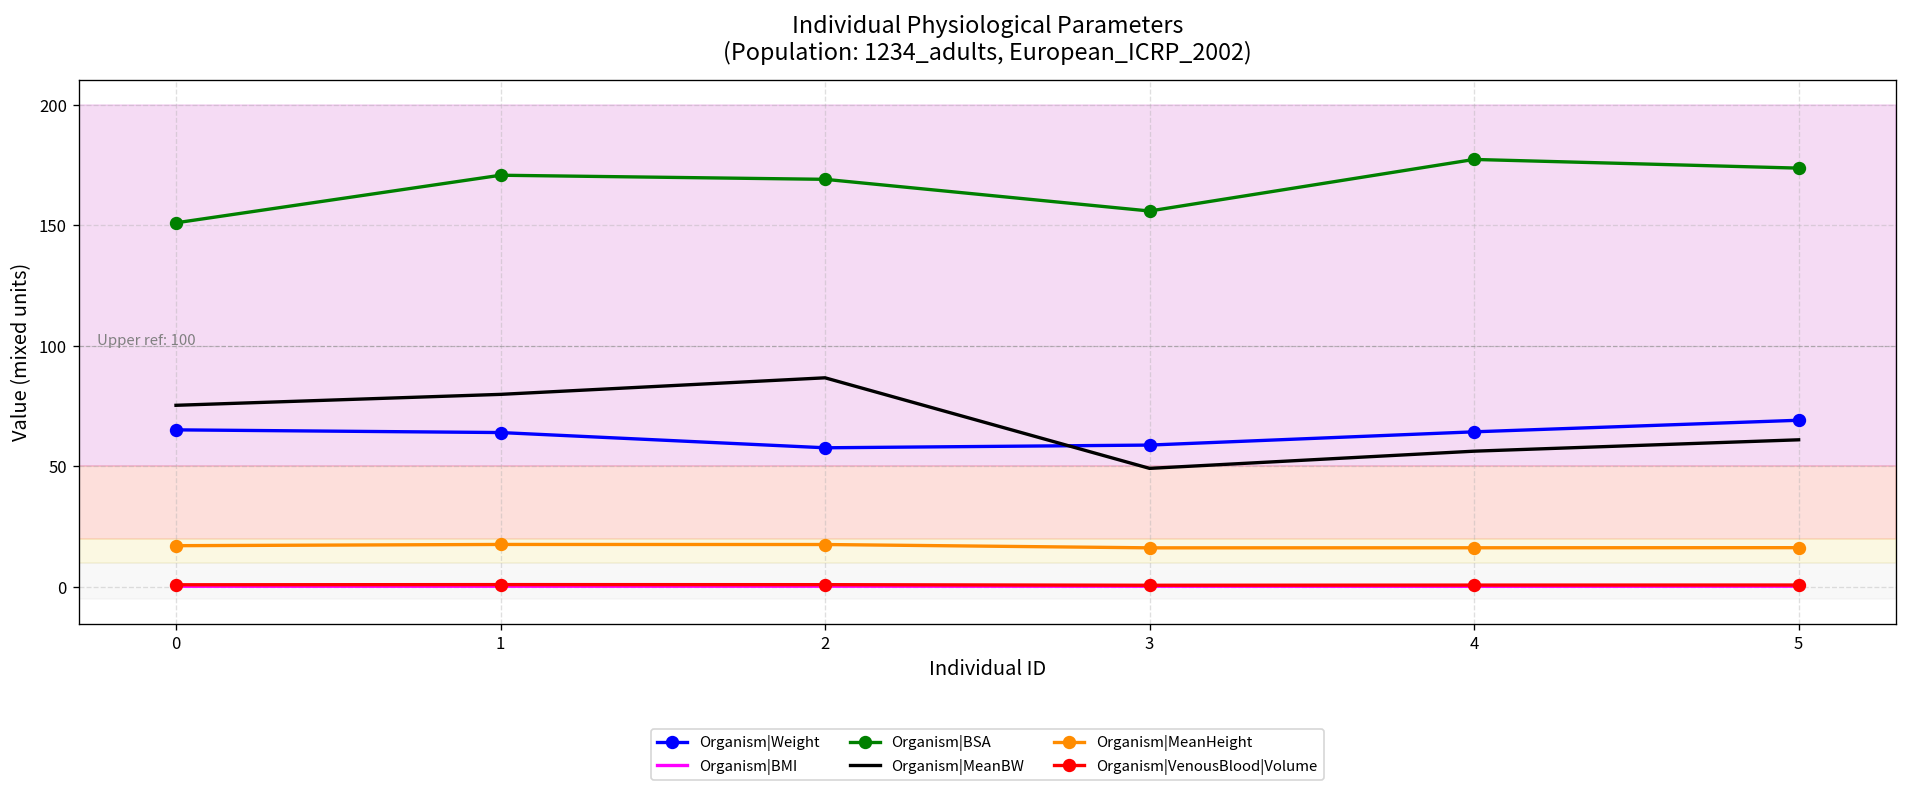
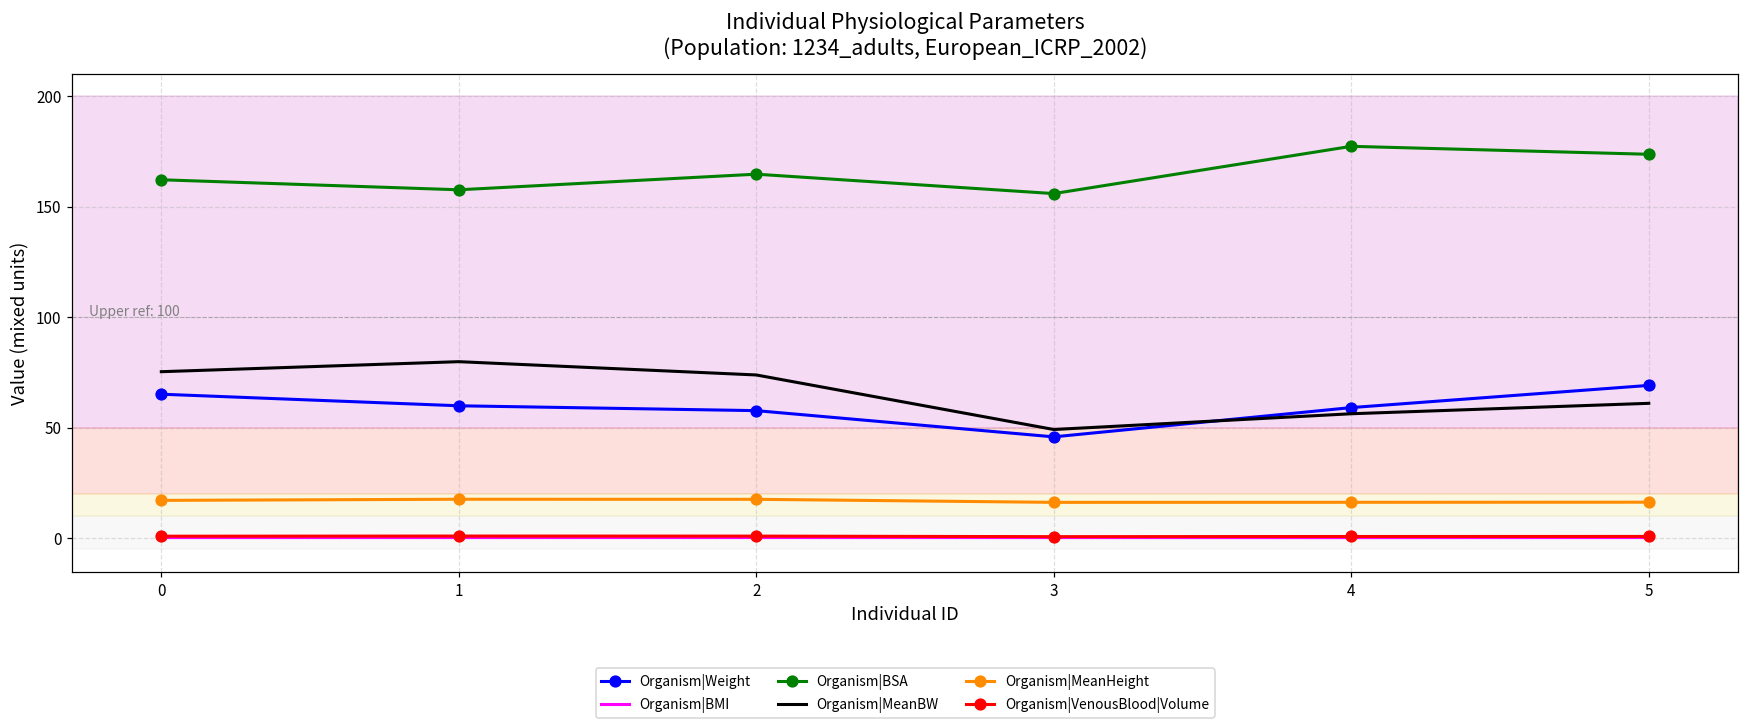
  {
    "Organism|Weight": {
      "0": 65,
-     "1": 64,
+     "1": 60,
      "2": 58,
-     "3": 59,
-     "4": 64,
+     "3": 46,
+     "4": 59,
      "5": 69
    },
    "Organism|BSA": {
-     "0": 151,
-     "1": 171,
-     "2": 169,
+     "0": 162,
+     "1": 158,
+     "2": 165,
      "3": 156,
      "4": 177,
      "5": 174
    },
    "Organism|MeanBW": {
      "0": 75,
      "1": 80,
-     "2": 87,
+     "2": 74,
      "3": 49,
      "4": 56,
      "5": 61
    },
    "Organism|MeanHeight": {
      "0": 17,
      "1": 18,
      "2": 18,
      "3": 16,
      "4": 16,
      "5": 16
    }
  }
